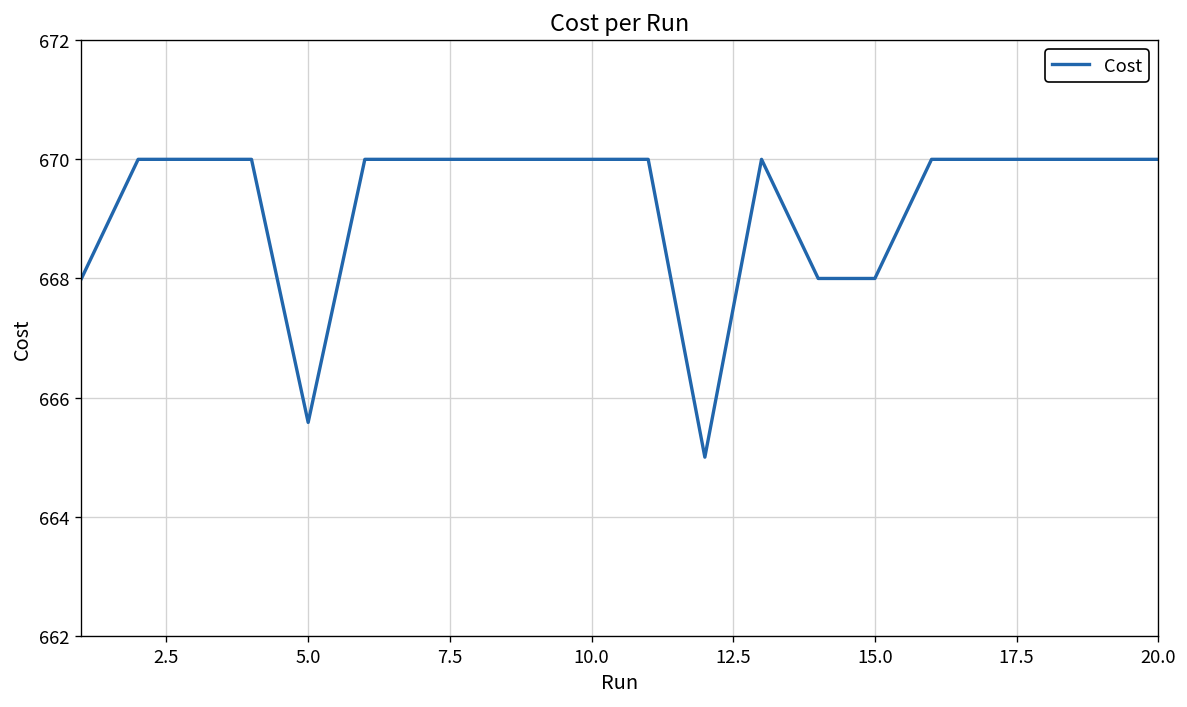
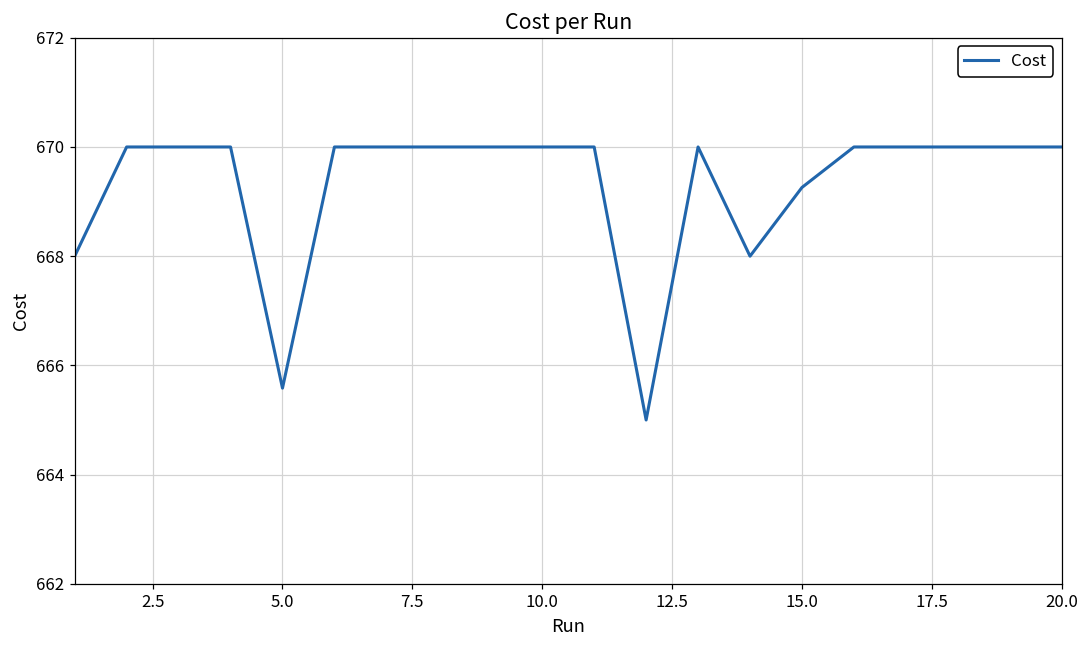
  {
    "5.0": 665.6,
    "10.0": 670.0,
-   "15.0": 668.0,
+   "15.0": 669.3,
    "20.0": 670.0
  }
